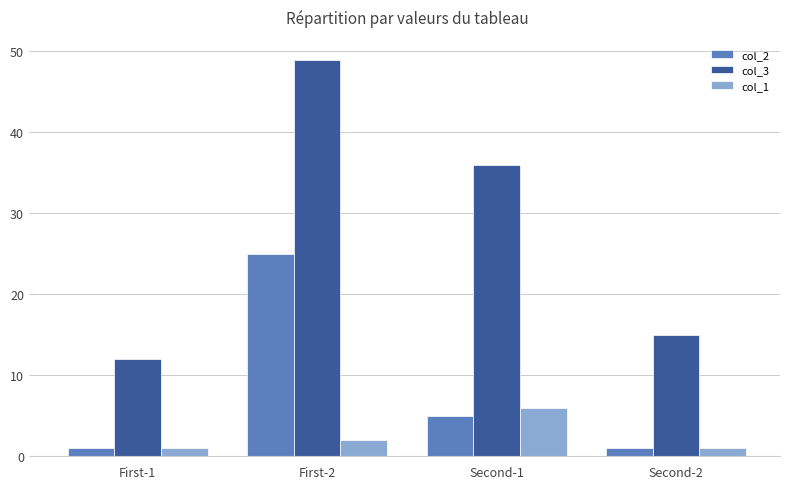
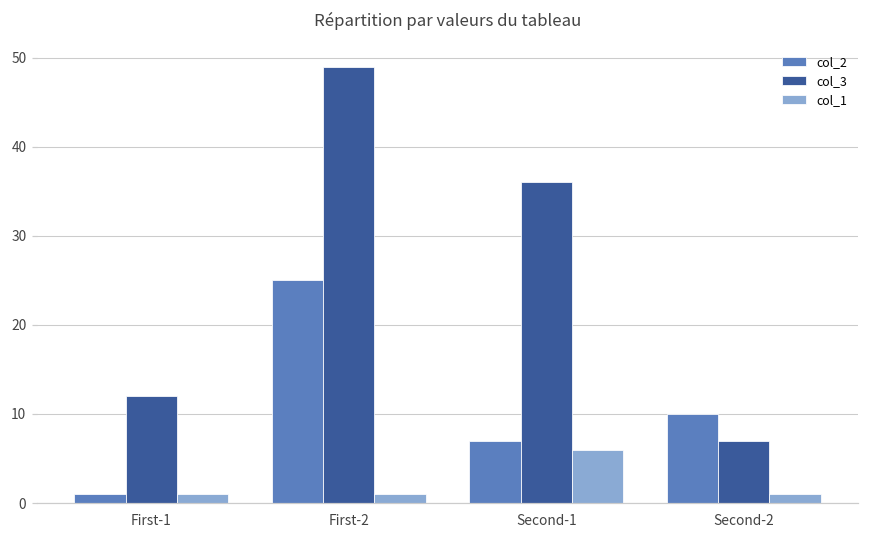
  {
    "col_2": {
      "First-1": 1,
      "First-2": 25,
-     "Second-1": 5,
-     "Second-2": 1
+     "Second-1": 7,
+     "Second-2": 10
    },
    "col_3": {
      "First-1": 12,
      "First-2": 49,
      "Second-1": 36,
-     "Second-2": 15
+     "Second-2": 7
    },
    "col_1": {
      "First-1": 1,
-     "First-2": 2,
+     "First-2": 1,
      "Second-1": 6,
      "Second-2": 1
    }
  }
